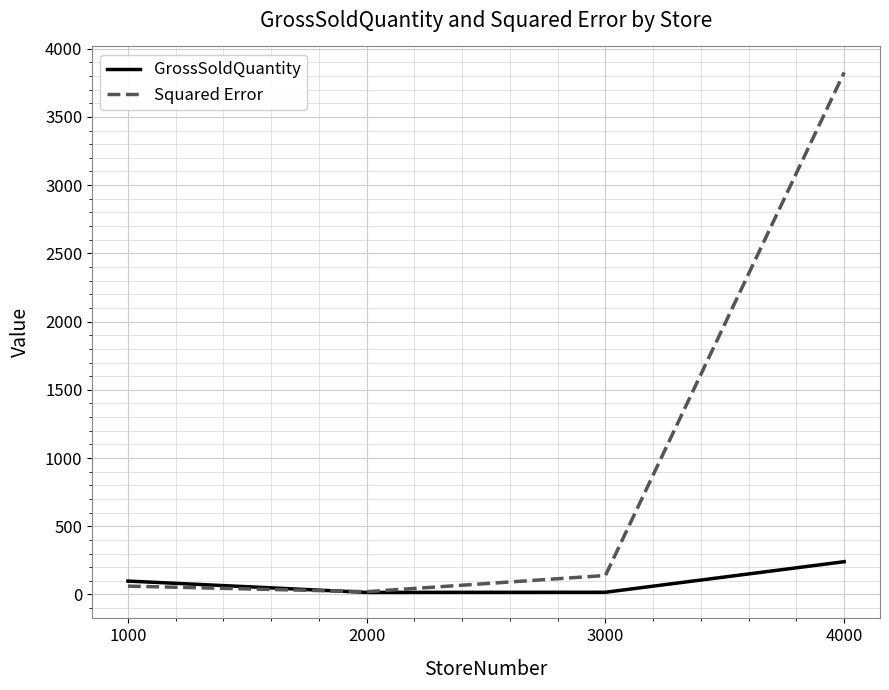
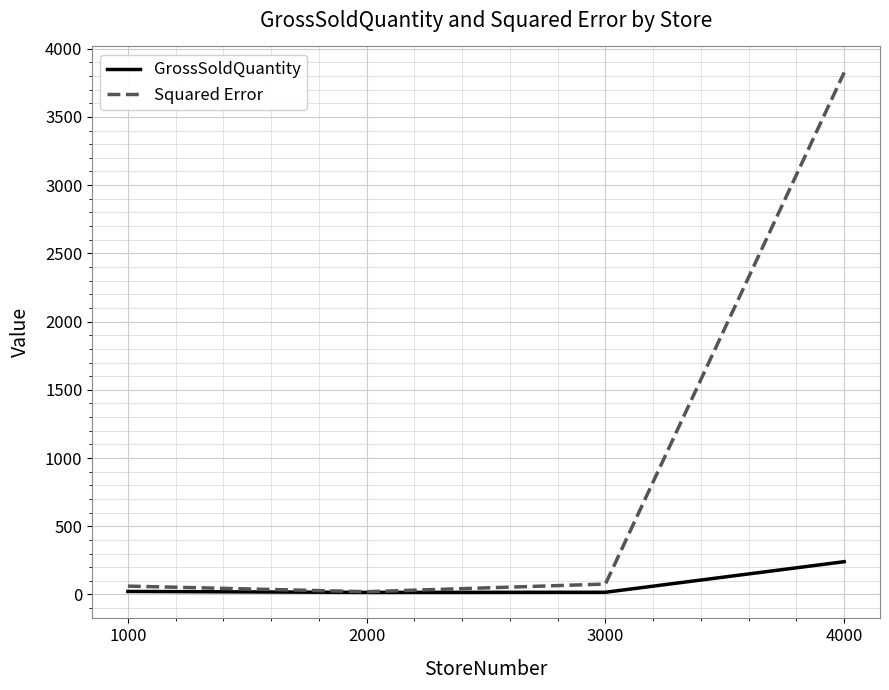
  {
    "GrossSoldQuantity": {
-     "1000": 100,
+     "1000": 20,
      "3000": 20,
      "4000": 240
    },
    "Squared Error": {
      "1000": 60,
-     "3000": 140,
+     "3000": 80,
      "4000": 3830
    }
  }
